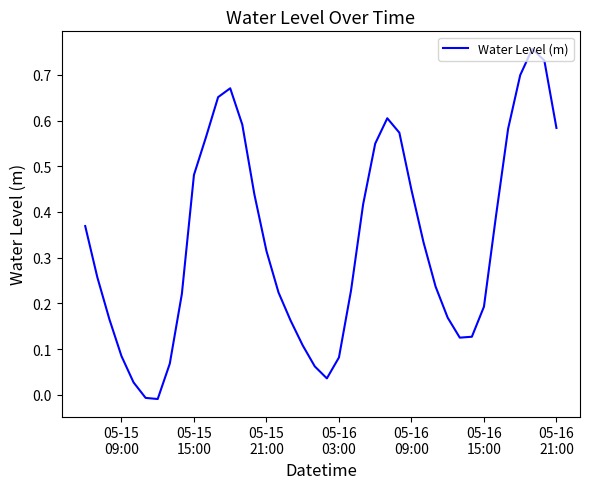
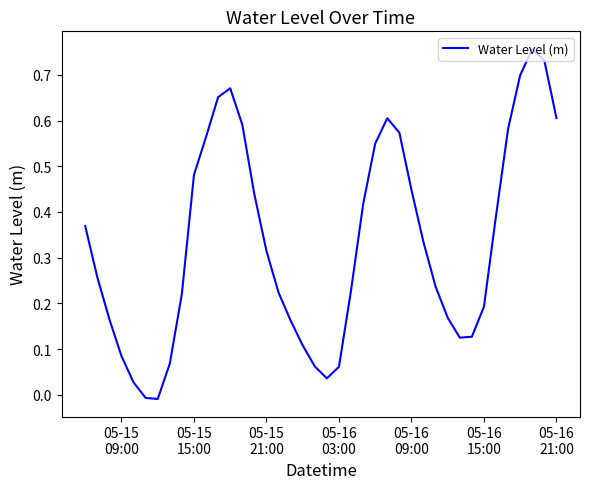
  {
    "05-15 09:00": 0.08,
    "05-15 15:00": 0.48,
    "05-15 21:00": 0.31,
-   "05-16 03:00": 0.08,
+   "05-16 03:00": 0.06,
    "05-16 09:00": 0.45,
    "05-16 15:00": 0.19,
-   "05-16 21:00": 0.58
+   "05-16 21:00": 0.61
  }
